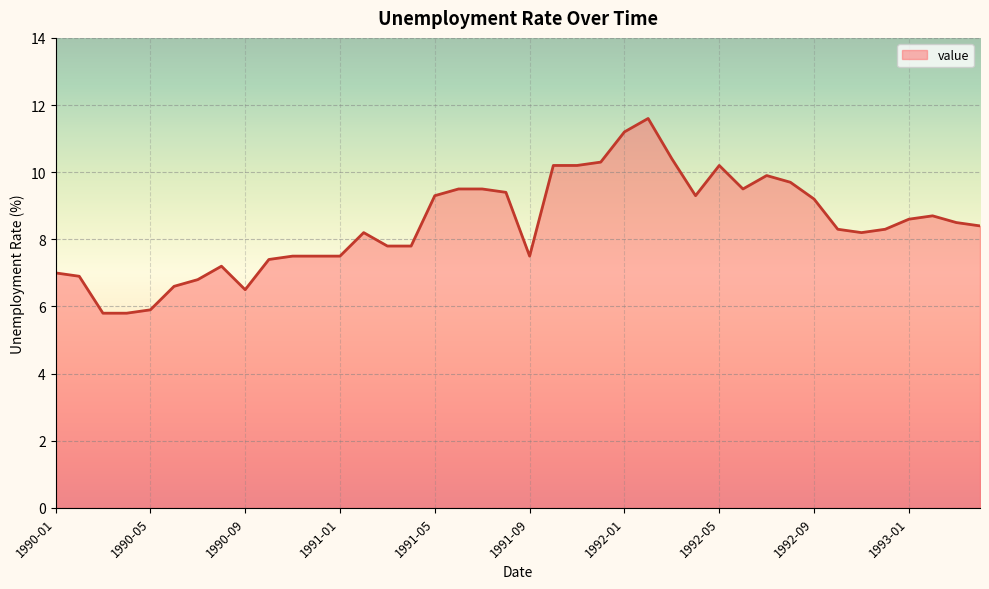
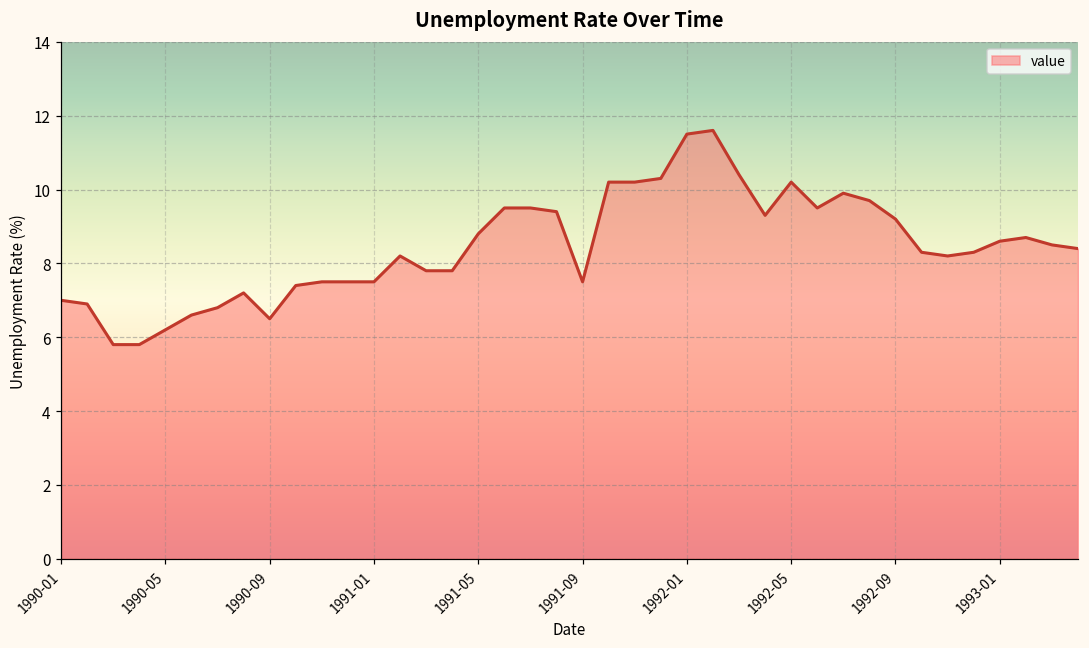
  {
    "1990-01": 7.0,
-   "1990-05": 5.9,
+   "1990-05": 6.2,
    "1990-09": 6.5,
    "1991-01": 7.5,
-   "1991-05": 9.3,
+   "1991-05": 8.8,
    "1991-09": 7.5,
-   "1992-01": 11.2,
+   "1992-01": 11.5,
    "1992-05": 10.2,
    "1992-09": 9.2,
    "1993-01": 8.6
  }
